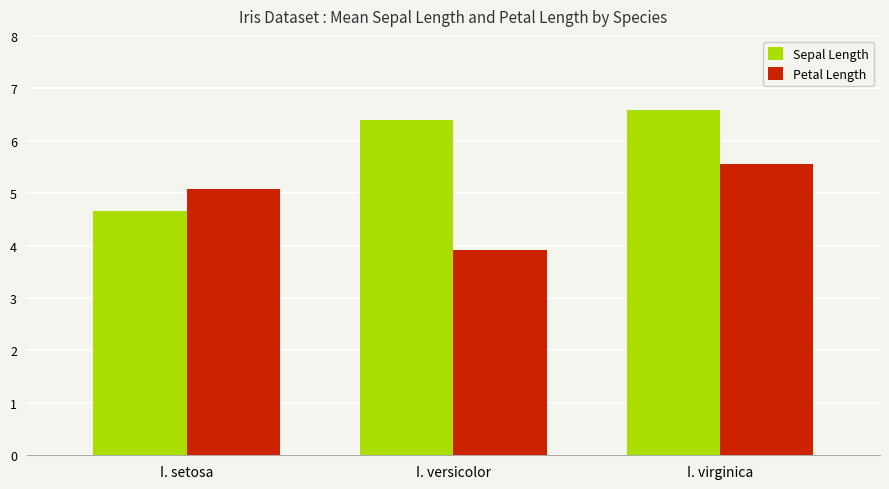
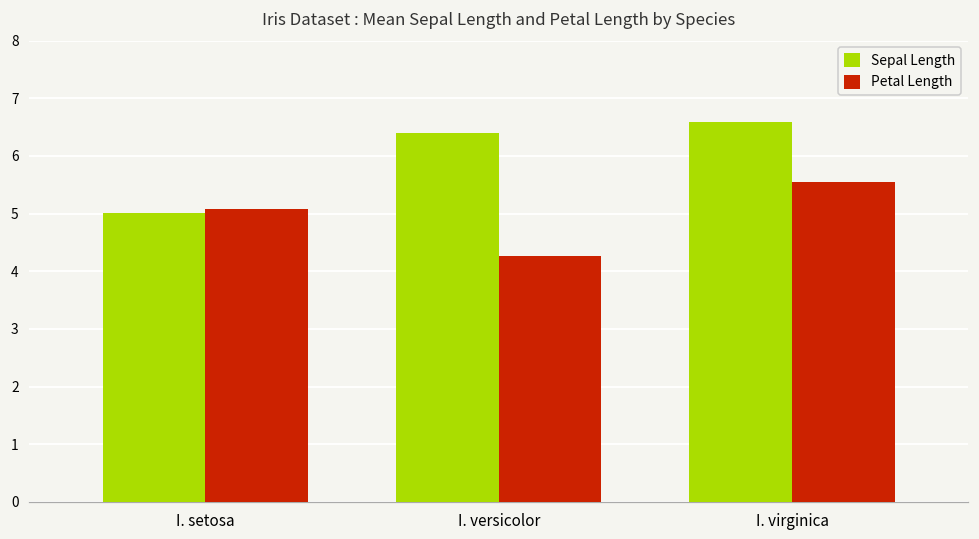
  {
    "Sepal Length": {
-     "I. setosa": 4.7,
+     "I. setosa": 5.0,
      "I. versicolor": 6.4,
      "I. virginica": 6.6
    },
    "Petal Length": {
      "I. setosa": 5.1,
-     "I. versicolor": 3.9,
+     "I. versicolor": 4.3,
      "I. virginica": 5.6
    }
  }
